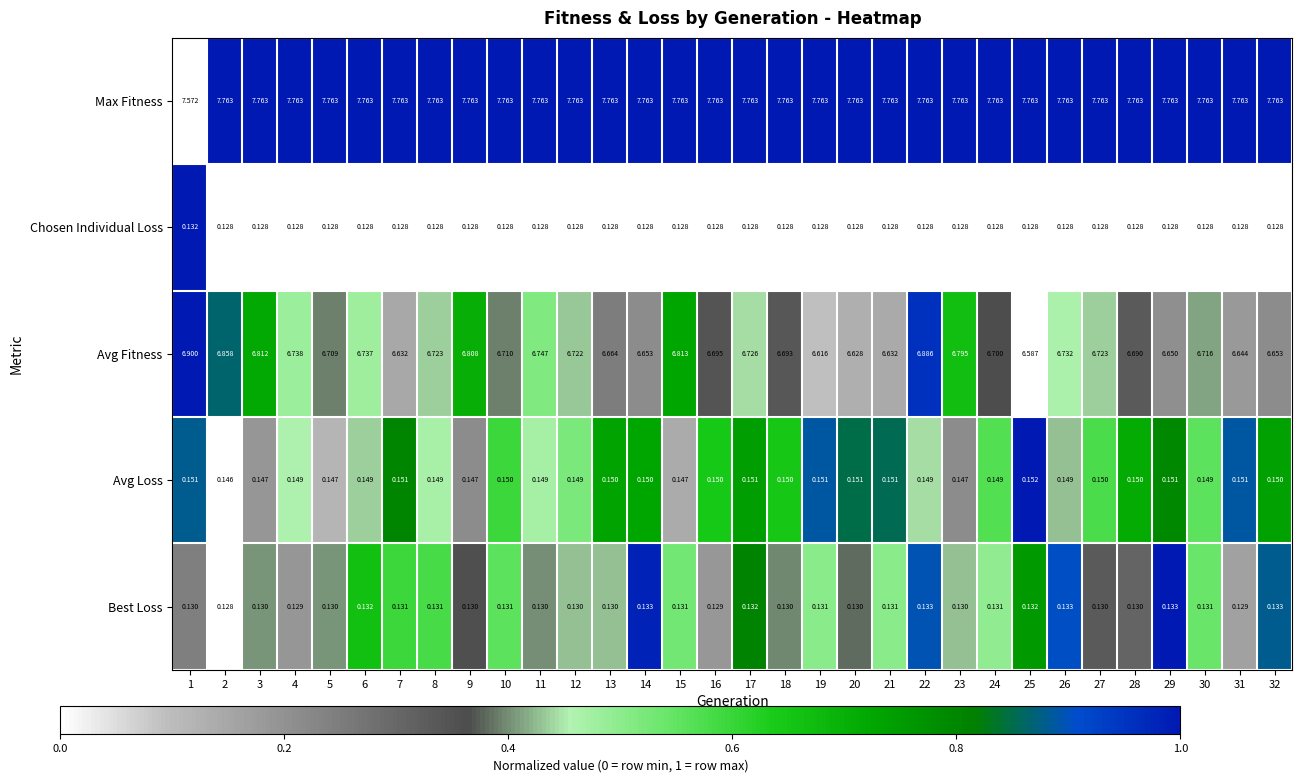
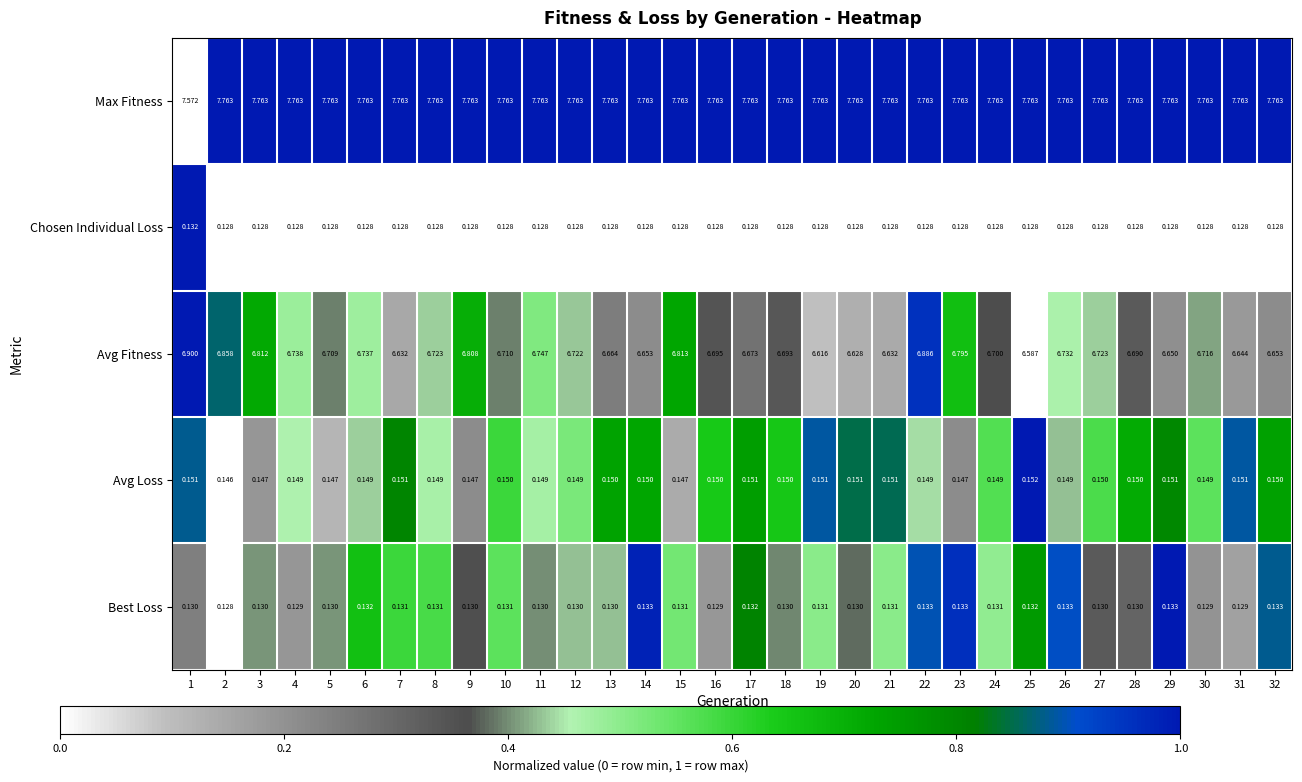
  {
    "Max Fitness": {
      "1": 7.572,
      "2": 7.763,
      "3": 7.763,
      "4": 7.763,
      "5": 7.763,
      "6": 7.763,
      "7": 7.763,
      "8": 7.763,
      "9": 7.763,
      "10": 7.763,
      "11": 7.763,
      "12": 7.763,
      "13": 7.763,
      "14": 7.763,
      "15": 7.763,
      "16": 7.763,
      "17": 7.763,
      "18": 7.763,
      "19": 7.763,
      "20": 7.763,
      "21": 7.763,
      "22": 7.763,
      "23": 7.763,
      "24": 7.763,
      "25": 7.763,
      "26": 7.763,
      "27": 7.763,
      "28": 7.763,
      "29": 7.763,
      "30": 7.763,
      "31": 7.763,
      "32": 7.763
    },
    "Chosen Individual Loss": {
      "1": 0.132,
      "2": 0.128,
      "3": 0.128,
      "4": 0.128,
      "5": 0.128,
      "6": 0.128,
      "7": 0.128,
      "8": 0.128,
      "9": 0.128,
      "10": 0.128,
      "11": 0.128,
      "12": 0.128,
      "13": 0.128,
      "14": 0.128,
      "15": 0.128,
      "16": 0.128,
      "17": 0.128,
      "18": 0.128,
      "19": 0.128,
      "20": 0.128,
      "21": 0.128,
      "22": 0.128,
      "23": 0.128,
      "24": 0.128,
      "25": 0.128,
      "26": 0.128,
      "27": 0.128,
      "28": 0.128,
      "29": 0.128,
      "30": 0.128,
      "31": 0.128,
      "32": 0.128
    },
    "Avg Fitness": {
      "1": 6.900,
      "2": 6.858,
      "3": 6.812,
      "4": 6.738,
      "5": 6.709,
      "6": 6.737,
      "7": 6.632,
      "8": 6.723,
      "9": 6.808,
      "10": 6.710,
      "11": 6.747,
      "12": 6.722,
      "13": 6.664,
      "14": 6.653,
      "15": 6.813,
      "16": 6.695,
-     "17": 6.726,
+     "17": 6.673,
      "18": 6.693,
      "19": 6.616,
      "20": 6.628,
      "21": 6.632,
      "22": 6.886,
      "23": 6.795,
      "24": 6.700,
      "25": 6.587,
      "26": 6.732,
      "27": 6.723,
      "28": 6.690,
      "29": 6.650,
      "30": 6.716,
      "31": 6.644,
      "32": 6.653
    },
    "Avg Loss": {
      "1": 0.151,
      "2": 0.146,
      "3": 0.147,
      "4": 0.149,
      "5": 0.147,
      "6": 0.149,
      "7": 0.151,
      "8": 0.149,
      "9": 0.147,
      "10": 0.150,
      "11": 0.149,
      "12": 0.149,
      "13": 0.150,
      "14": 0.150,
      "15": 0.147,
      "16": 0.150,
      "17": 0.151,
      "18": 0.150,
      "19": 0.151,
      "20": 0.151,
      "21": 0.151,
      "22": 0.149,
      "23": 0.147,
      "24": 0.149,
      "25": 0.152,
      "26": 0.149,
      "27": 0.150,
      "28": 0.150,
      "29": 0.151,
      "30": 0.149,
      "31": 0.151,
      "32": 0.150
    },
    "Best Loss": {
      "1": 0.130,
      "2": 0.128,
      "3": 0.130,
      "4": 0.129,
      "5": 0.130,
      "6": 0.132,
      "7": 0.131,
      "8": 0.131,
      "9": 0.130,
      "10": 0.131,
      "11": 0.130,
      "12": 0.130,
      "13": 0.130,
      "14": 0.133,
      "15": 0.131,
      "16": 0.129,
      "17": 0.132,
      "18": 0.130,
      "19": 0.131,
      "20": 0.130,
      "21": 0.131,
      "22": 0.133,
-     "23": 0.130,
+     "23": 0.133,
      "24": 0.131,
      "25": 0.132,
      "26": 0.133,
      "27": 0.130,
      "28": 0.130,
      "29": 0.133,
-     "30": 0.131,
+     "30": 0.129,
      "31": 0.129,
      "32": 0.133
    }
  }
